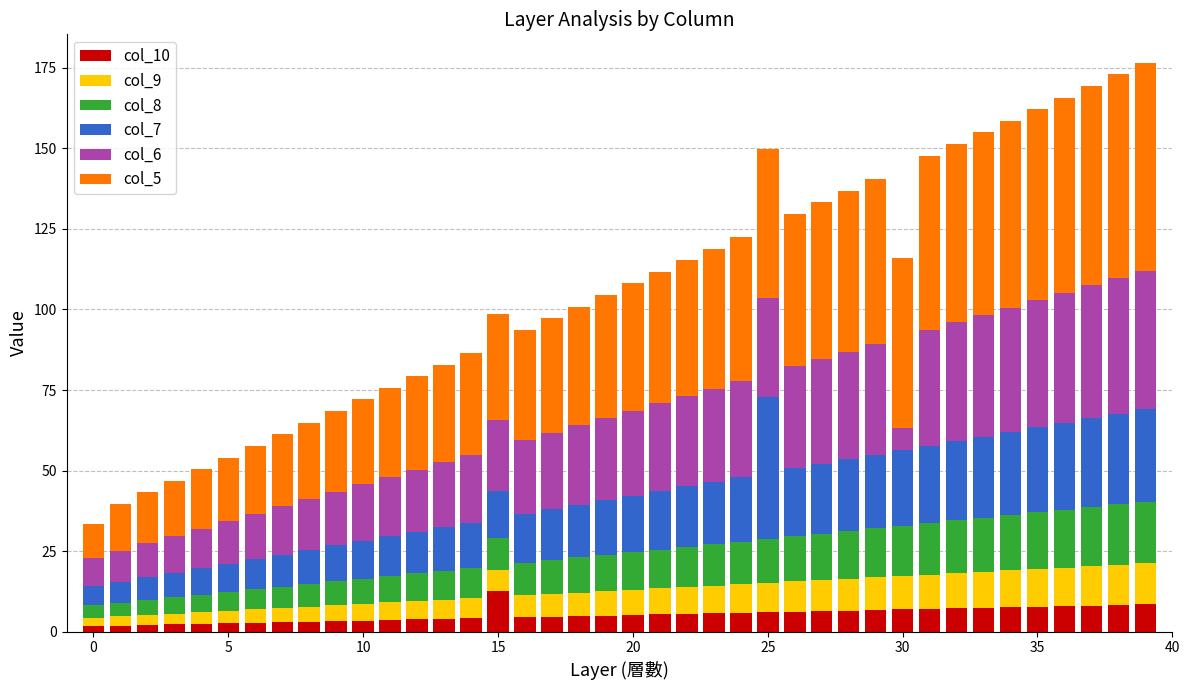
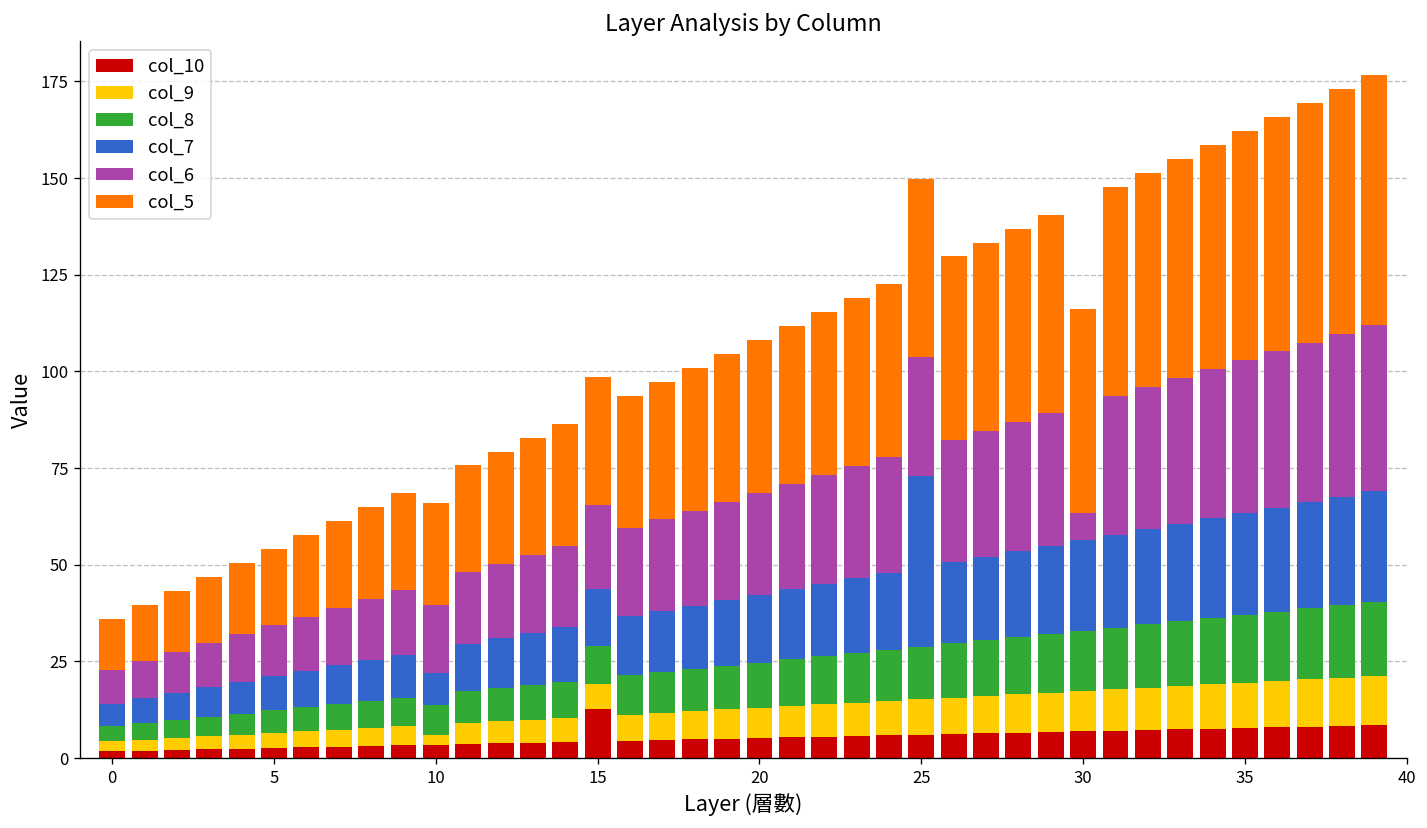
  {
    "col_10": {
      "0": 2,
      "5": 3,
      "10": 3,
      "15": 13,
      "20": 5,
      "25": 6,
      "30": 7,
      "35": 8
    },
    "col_9": {
      "0": 3,
      "5": 4,
-     "10": 5,
+     "10": 3,
      "15": 7,
      "20": 8,
      "25": 9,
      "30": 10,
      "35": 12
    },
    "col_8": {
      "0": 4,
      "5": 6,
      "10": 8,
      "15": 10,
      "20": 12,
      "25": 14,
      "30": 16,
      "35": 18
    },
    "col_7": {
      "0": 6,
      "5": 9,
-     "10": 12,
+     "10": 8,
      "15": 15,
      "20": 18,
      "25": 44,
      "30": 23,
      "35": 26
    },
    "col_6": {
      "0": 9,
      "5": 13,
      "10": 18,
      "15": 22,
      "20": 26,
      "25": 31,
      "30": 7,
      "35": 40
    },
    "col_5": {
-     "0": 11,
+     "0": 13,
      "5": 20,
      "10": 26,
      "15": 33,
      "20": 40,
      "25": 46,
      "30": 53,
      "35": 59
    }
  }
